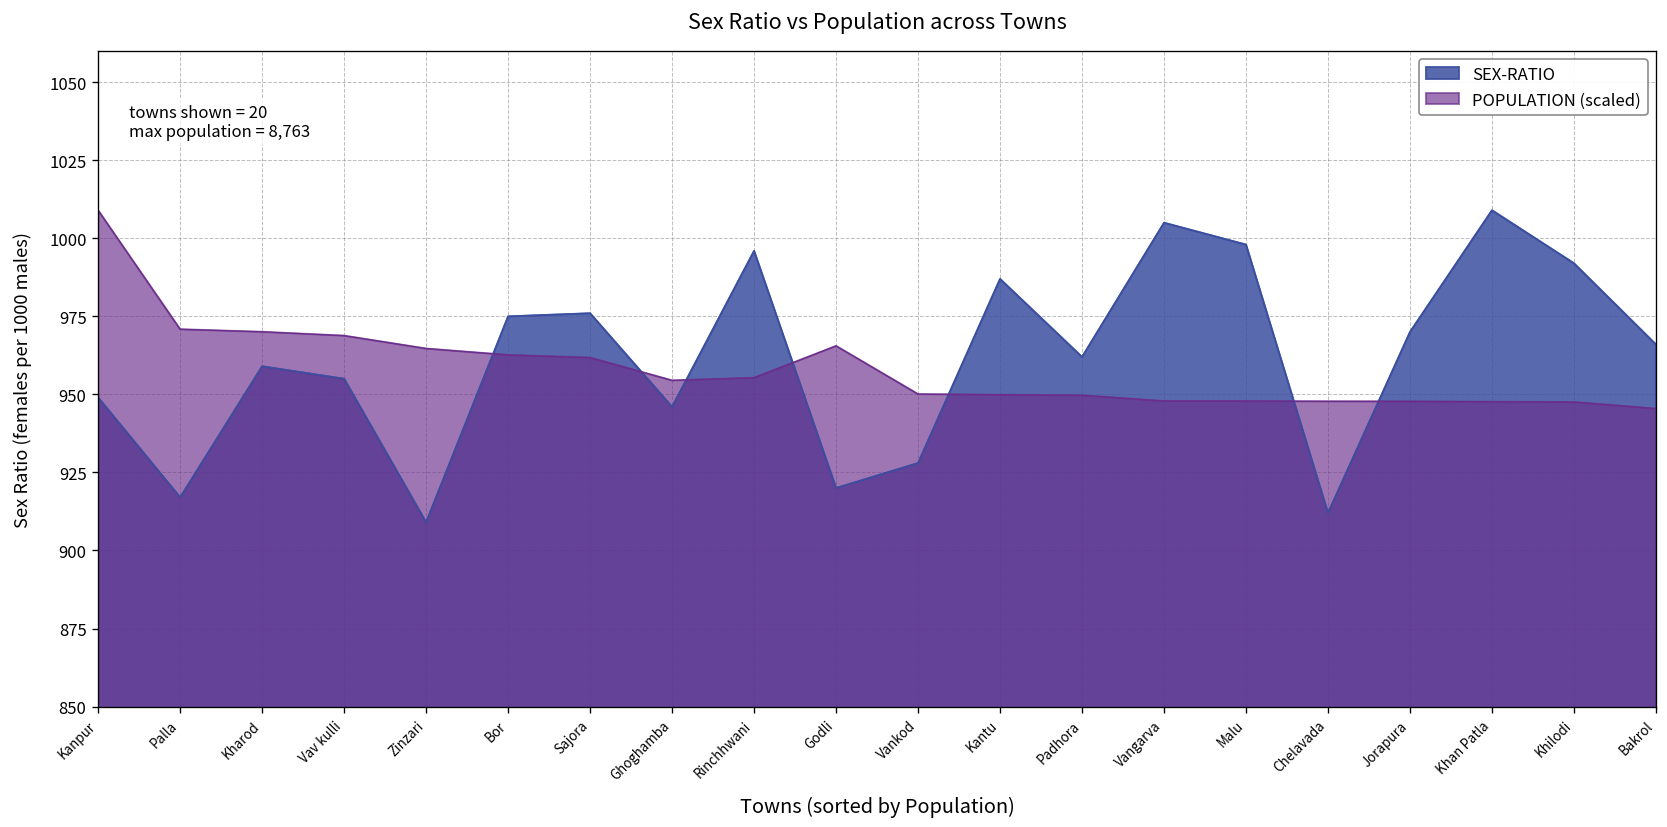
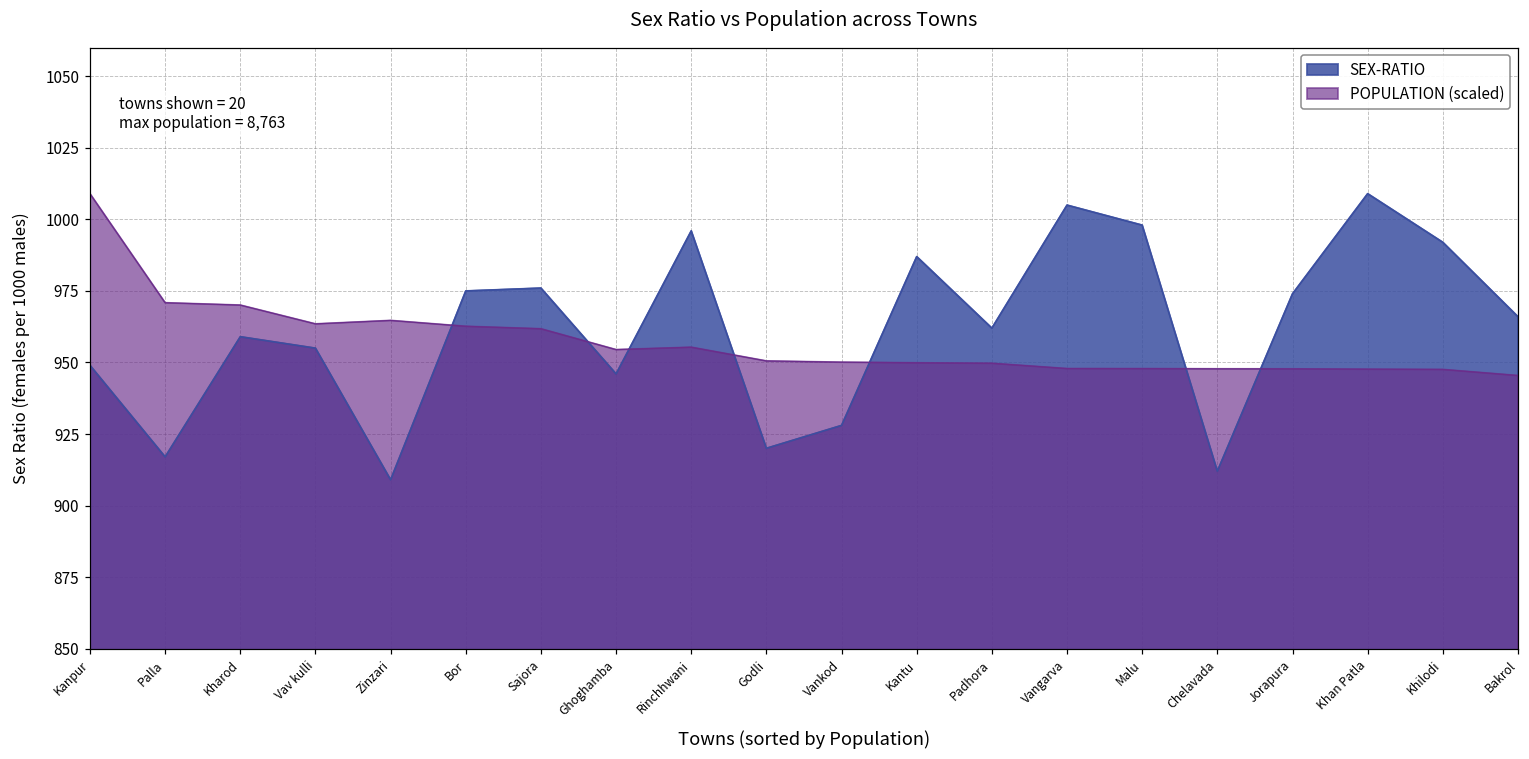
  {
    "SEX-RATIO": {
      "Kanpur": 949,
      "Palla": 917,
      "Kharod": 959,
      "Vav kulli": 955,
      "Zinzari": 909,
      "Bor": 975,
      "Sajora": 976,
      "Ghoghamba": 946,
      "Rinchhwani": 996,
      "Godli": 920,
      "Vankod": 928,
      "Kantu": 987,
      "Padhora": 962,
      "Vangarva": 1005,
      "Malu": 998,
      "Chelavada": 912,
-     "Jorapura": 970,
+     "Jorapura": 974,
      "Khan Patla": 1009,
      "Khilodi": 992,
      "Bakrol": 966
    },
    "POPULATION (scaled)": {
      "Kanpur": 1009,
      "Palla": 971,
      "Kharod": 970,
-     "Vav kulli": 969,
+     "Vav kulli": 963,
      "Zinzari": 965,
      "Bor": 963,
      "Sajora": 962,
      "Ghoghamba": 954,
      "Rinchhwani": 955,
-     "Godli": 966,
+     "Godli": 951,
      "Vankod": 950,
      "Kantu": 950,
      "Padhora": 950,
      "Vangarva": 948,
      "Malu": 948,
      "Chelavada": 948,
      "Jorapura": 948,
      "Khan Patla": 948,
      "Khilodi": 948,
      "Bakrol": 945
    }
  }
